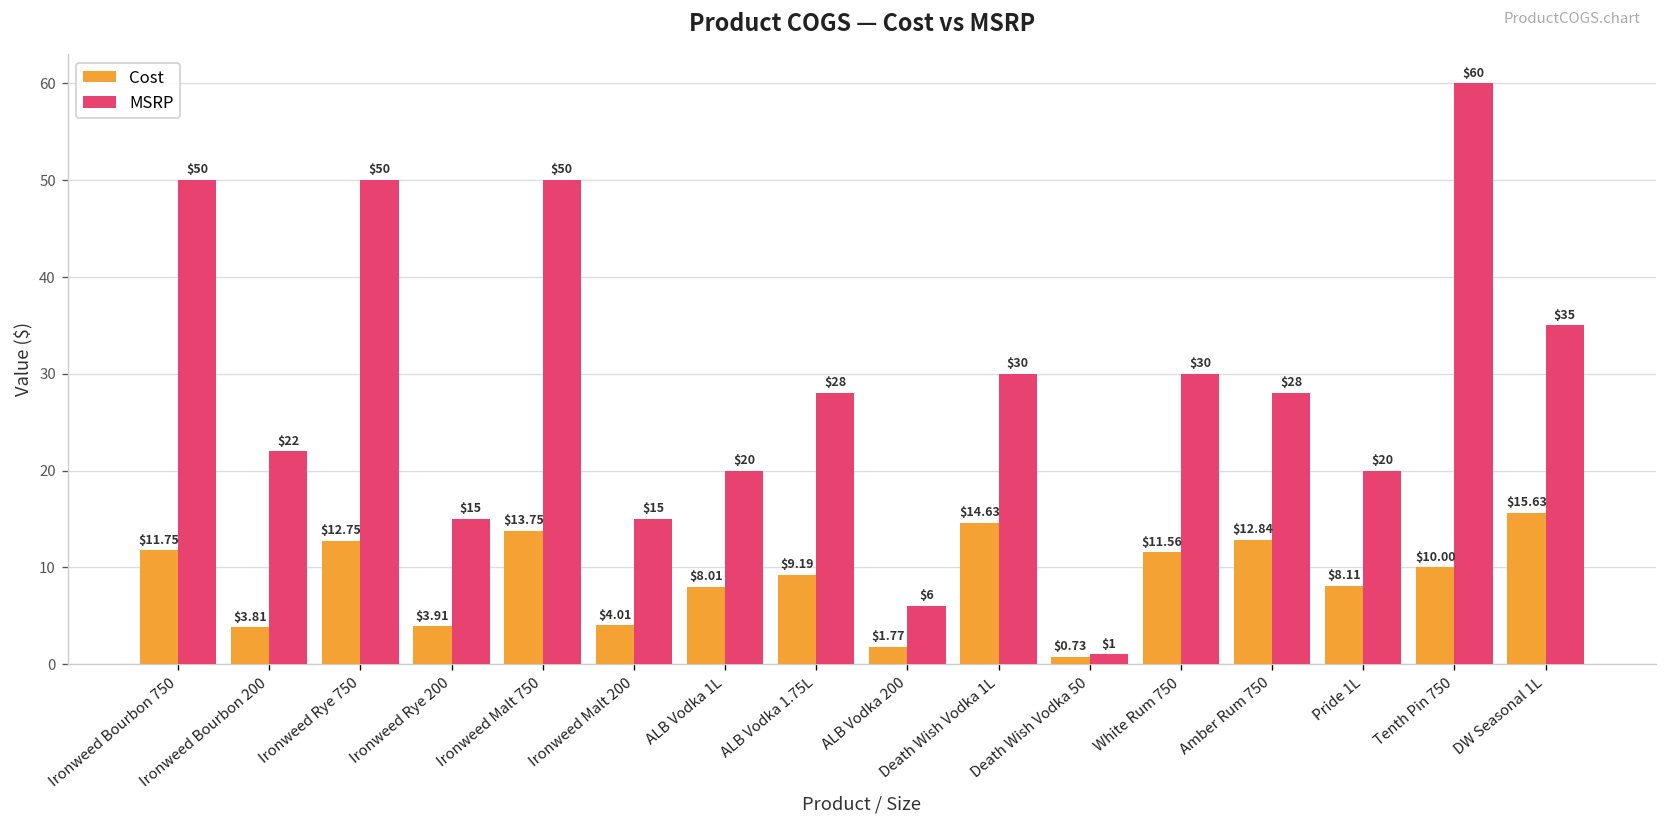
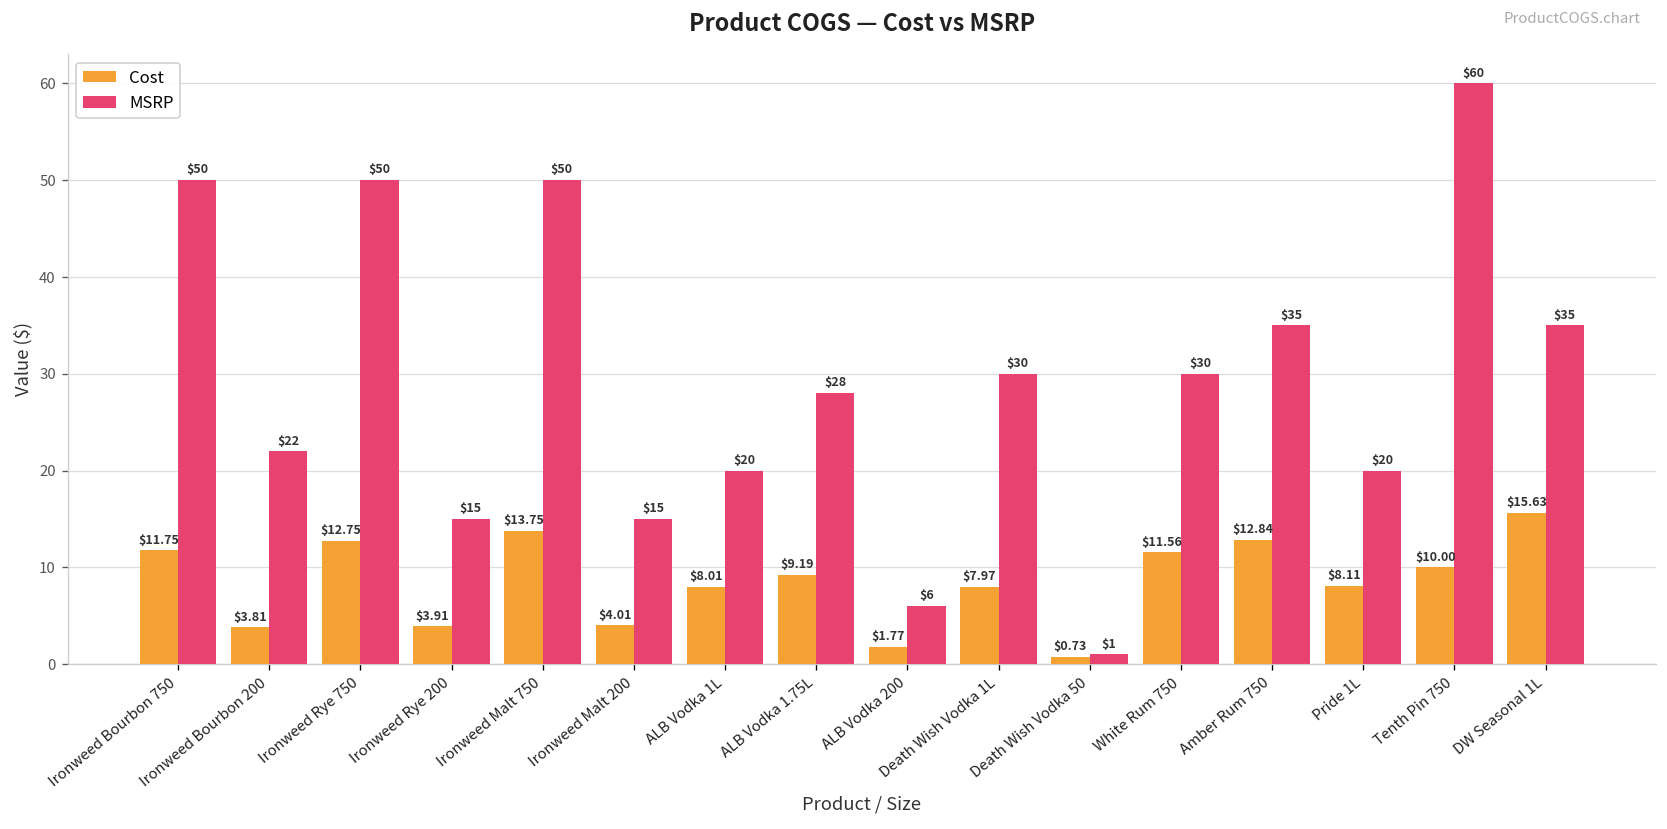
  {
    "Cost": {
      "Ironweed Bourbon 750": "$11.75",
      "Ironweed Bourbon 200": "$3.81",
      "Ironweed Rye 750": "$12.75",
      "Ironweed Rye 200": "$3.91",
      "Ironweed Malt 750": "$13.75",
      "Ironweed Malt 200": "$4.01",
      "ALB Vodka 1L": "$8.01",
      "ALB Vodka 1.75L": "$9.19",
      "ALB Vodka 200": "$1.77",
-     "Death Wish Vodka 1L": "$14.63",
+     "Death Wish Vodka 1L": "$7.97",
      "Death Wish Vodka 50": "$0.73",
      "White Rum 750": "$11.56",
      "Amber Rum 750": "$12.84",
      "Pride 1L": "$8.11",
      "Tenth Pin 750": "$10.00",
      "DW Seasonal 1L": "$15.63"
    },
    "MSRP": {
      "Ironweed Bourbon 750": "$50",
      "Ironweed Bourbon 200": "$22",
      "Ironweed Rye 750": "$50",
      "Ironweed Rye 200": "$15",
      "Ironweed Malt 750": "$50",
      "Ironweed Malt 200": "$15",
      "ALB Vodka 1L": "$20",
      "ALB Vodka 1.75L": "$28",
      "ALB Vodka 200": "$6",
      "Death Wish Vodka 1L": "$30",
      "Death Wish Vodka 50": "$1",
      "White Rum 750": "$30",
-     "Amber Rum 750": "$28",
+     "Amber Rum 750": "$35",
      "Pride 1L": "$20",
      "Tenth Pin 750": "$60",
      "DW Seasonal 1L": "$35"
    }
  }
